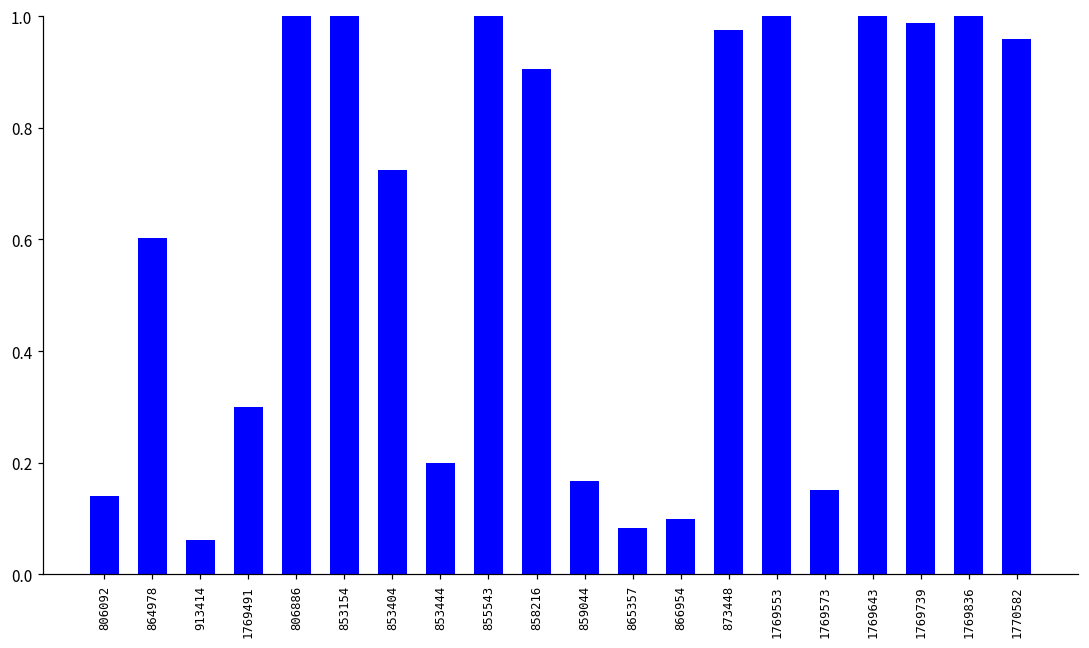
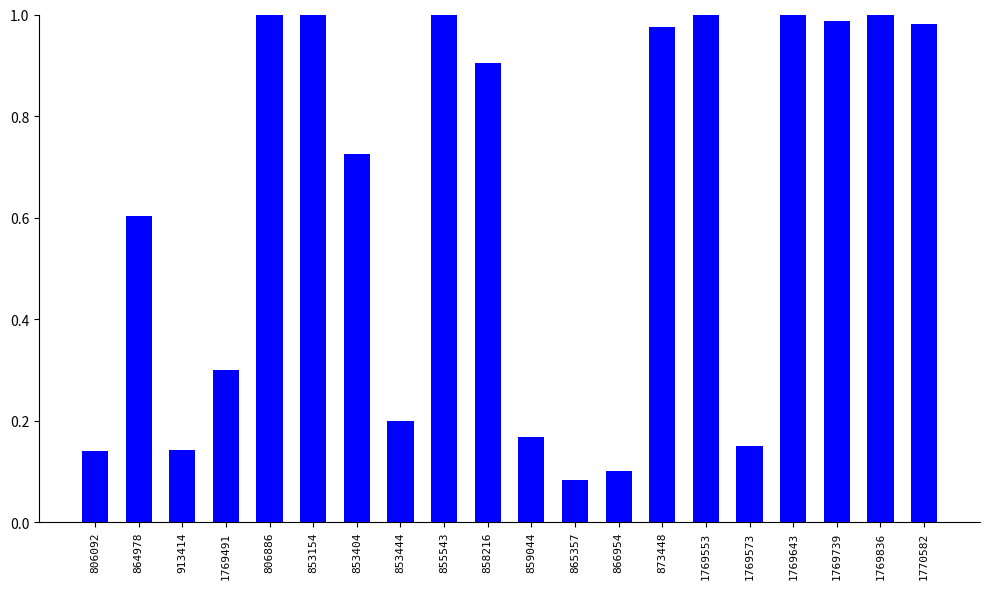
  {
    "806092": 0.14,
    "864978": 0.60,
-   "913414": 0.06,
+   "913414": 0.14,
    "1769491": 0.30,
    "806886": 1.00,
    "853154": 1.00,
    "853404": 0.72,
    "853444": 0.20,
    "855543": 1.00,
    "858216": 0.90,
    "859044": 0.17,
    "865357": 0.08,
    "866954": 0.10,
    "873448": 0.97,
    "1769553": 1.00,
    "1769573": 0.15,
    "1769643": 1.00,
    "1769739": 0.99,
    "1769836": 1.00,
-   "1770582": 0.96
+   "1770582": 0.98
  }
